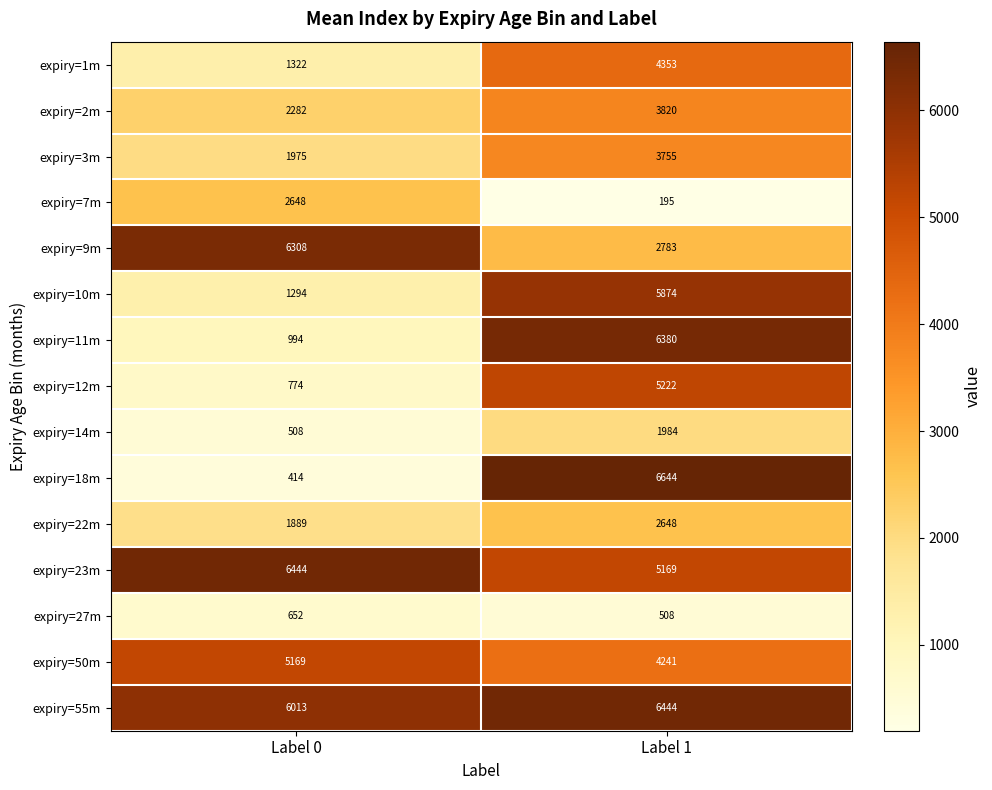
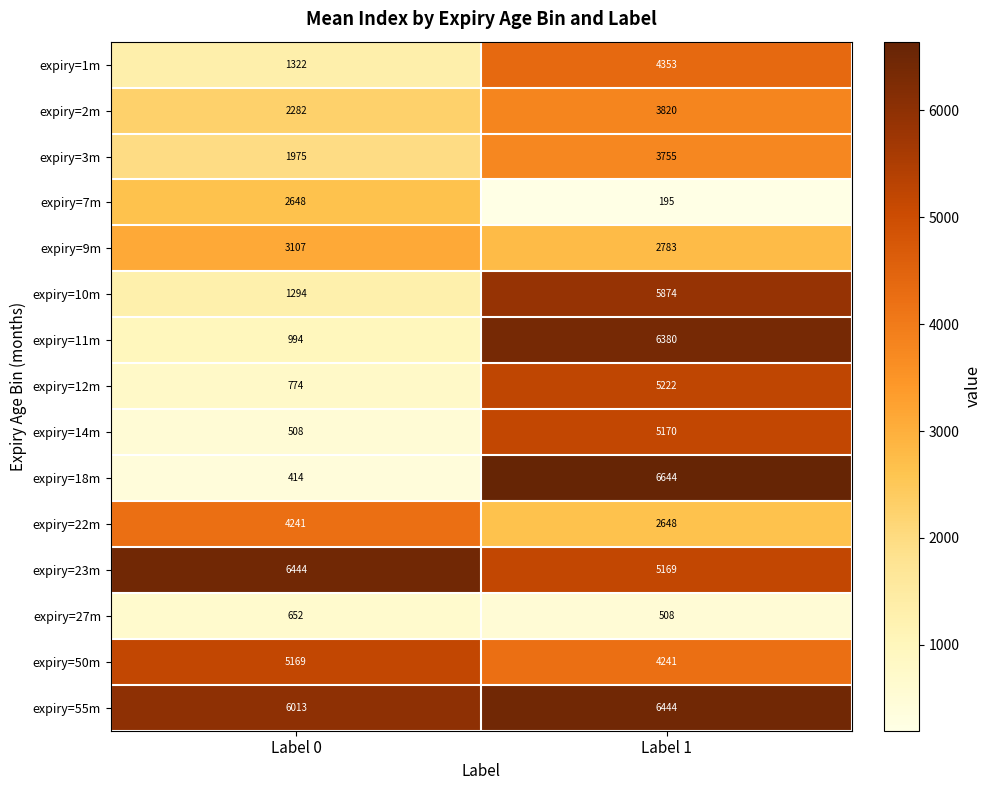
  {
    "expiry=1m": {
      "Label 0": 1322,
      "Label 1": 4353
    },
    "expiry=2m": {
      "Label 0": 2282,
      "Label 1": 3820
    },
    "expiry=3m": {
      "Label 0": 1975,
      "Label 1": 3755
    },
    "expiry=7m": {
      "Label 0": 2648,
      "Label 1": 195
    },
    "expiry=9m": {
-     "Label 0": 6308,
+     "Label 0": 3107,
      "Label 1": 2783
    },
    "expiry=10m": {
      "Label 0": 1294,
      "Label 1": 5874
    },
    "expiry=11m": {
      "Label 0": 994,
      "Label 1": 6380
    },
    "expiry=12m": {
      "Label 0": 774,
      "Label 1": 5222
    },
    "expiry=14m": {
      "Label 0": 508,
-     "Label 1": 1984
+     "Label 1": 5170
    },
    "expiry=18m": {
      "Label 0": 414,
      "Label 1": 6644
    },
    "expiry=22m": {
-     "Label 0": 1889,
+     "Label 0": 4241,
      "Label 1": 2648
    },
    "expiry=23m": {
      "Label 0": 6444,
      "Label 1": 5169
    },
    "expiry=27m": {
      "Label 0": 652,
      "Label 1": 508
    },
    "expiry=50m": {
      "Label 0": 5169,
      "Label 1": 4241
    },
    "expiry=55m": {
      "Label 0": 6013,
      "Label 1": 6444
    }
  }
